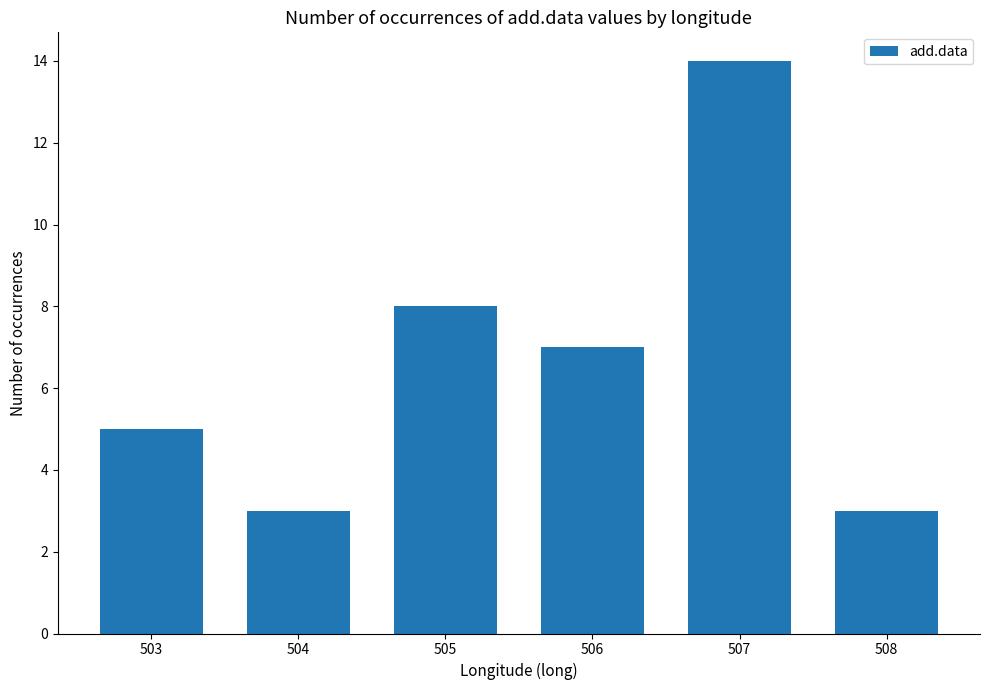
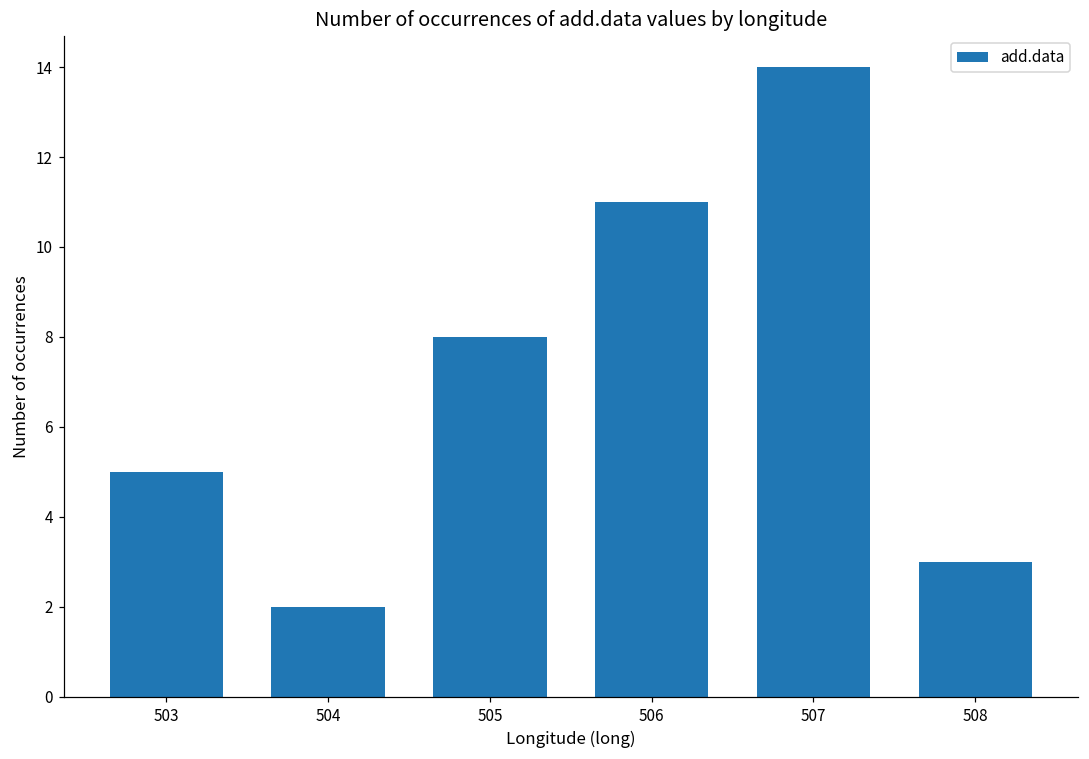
  {
    "503": 5,
-   "504": 3,
+   "504": 2,
    "505": 8,
-   "506": 7,
+   "506": 11,
    "507": 14,
    "508": 3
  }
